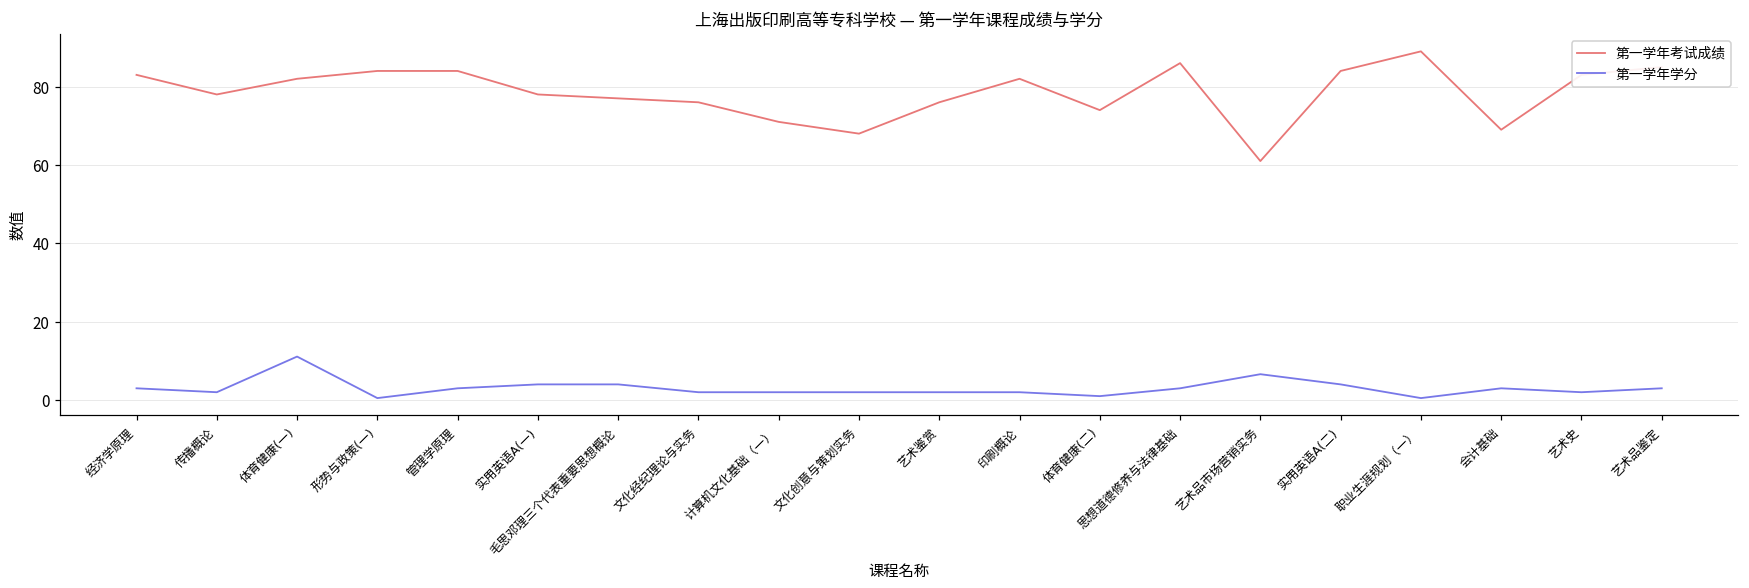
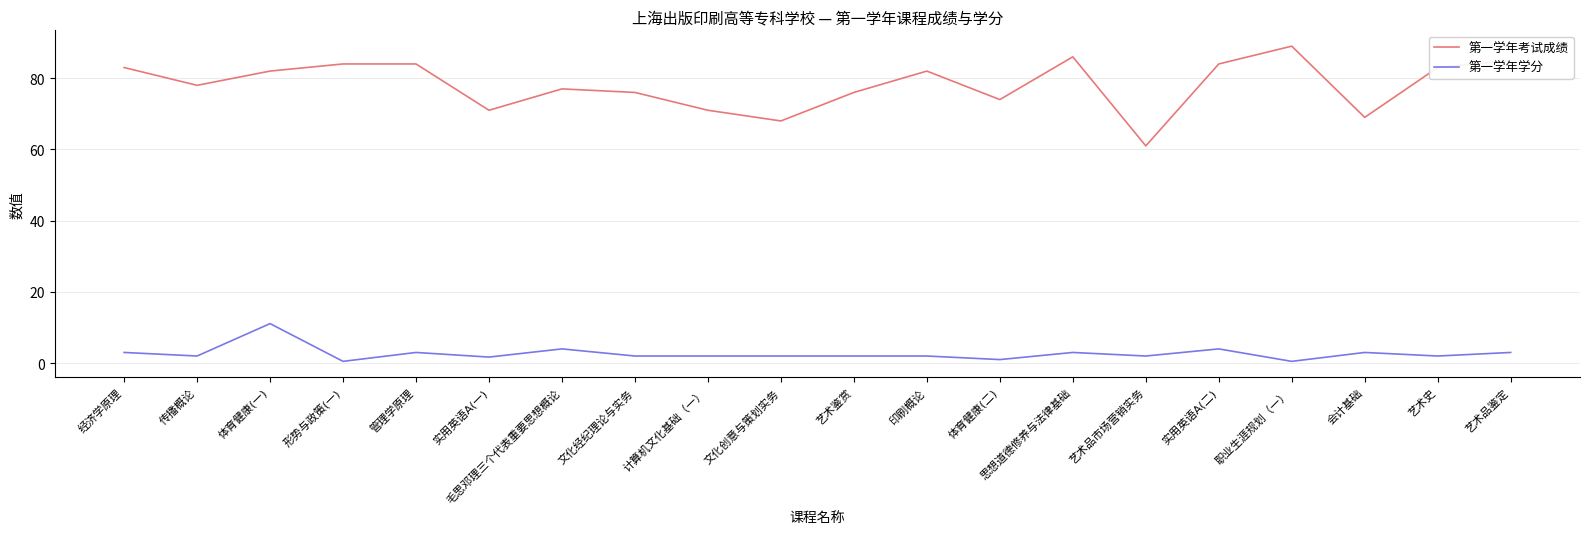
  {
    "第一学年考试成绩": {
      "经济学原理": 83,
      "传播概论": 78,
      "体育健康(一)": 82,
      "形势与政策(一)": 84,
      "管理学原理": 84,
-     "实用英语A(一)": 78,
+     "实用英语A(一)": 71,
      "毛思邓理三个代表重要思想概论": 77,
      "文化经纪理论与实务": 76,
      "计算机文化基础（一）": 71,
      "文化创意与策划实务": 68,
      "艺术鉴赏": 76,
      "印刷概论": 82,
      "体育健康(二)": 74,
      "思想道德修养与法律基础": 86,
      "艺术品市场营销实务": 61,
      "实用英语A(二)": 84,
      "职业生涯规划（一）": 89,
      "会计基础": 69
    },
    "第一学年学分": {
      "经济学原理": 3,
      "传播概论": 2,
      "体育健康(一)": 11,
      "形势与政策(一)": 1,
      "管理学原理": 3,
-     "实用英语A(一)": 4,
+     "实用英语A(一)": 2,
      "毛思邓理三个代表重要思想概论": 4,
      "文化经纪理论与实务": 2,
      "计算机文化基础（一）": 2,
      "文化创意与策划实务": 2,
      "艺术鉴赏": 2,
      "印刷概论": 2,
      "体育健康(二)": 1,
      "思想道德修养与法律基础": 3,
-     "艺术品市场营销实务": 7,
+     "艺术品市场营销实务": 2,
      "实用英语A(二)": 4,
      "职业生涯规划（一）": 1,
      "会计基础": 3,
      "艺术史": 2,
      "艺术品鉴定": 3
    }
  }
